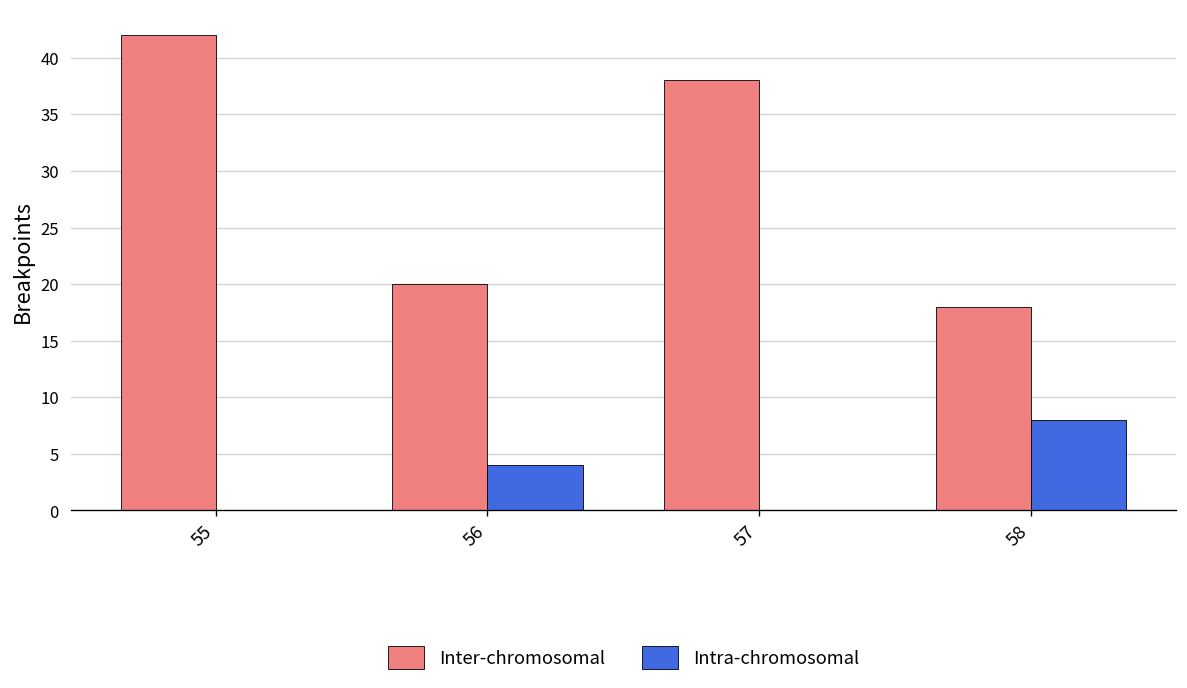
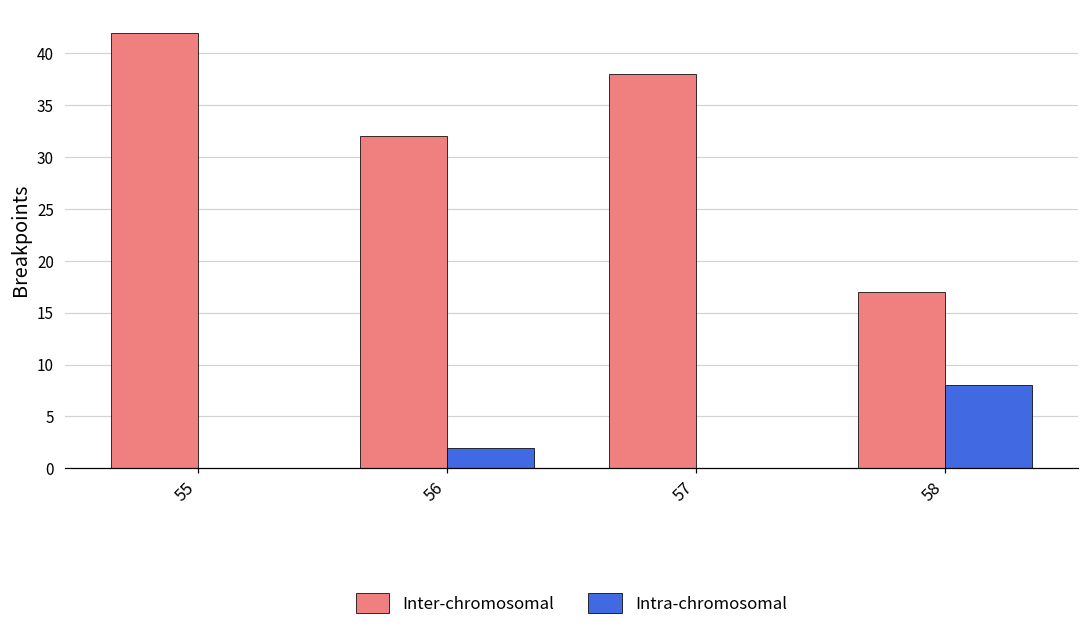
  {
    "Inter-chromosomal": {
      "55": 42,
-     "56": 20,
+     "56": 32,
      "57": 38,
-     "58": 18
+     "58": 17
    },
    "Intra-chromosomal": {
      "55": 0,
-     "56": 4,
+     "56": 2,
      "57": 0,
      "58": 8
    }
  }
